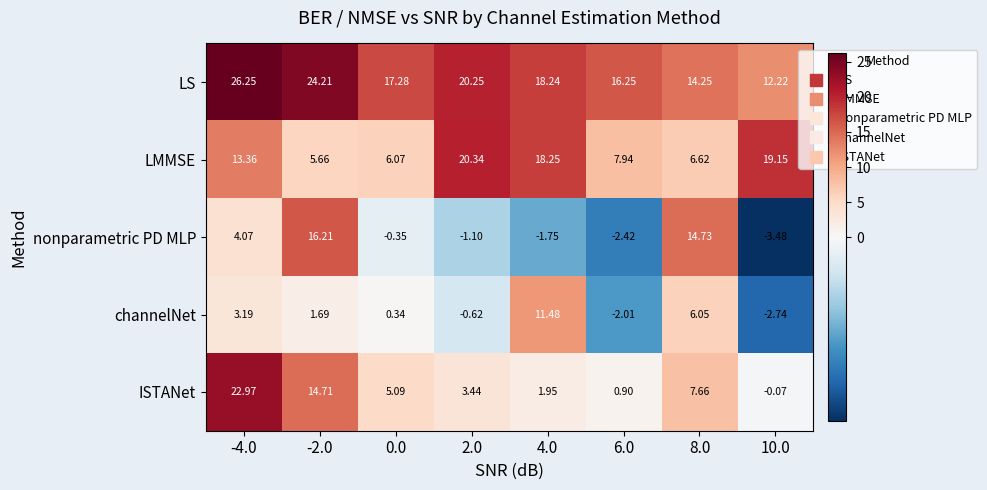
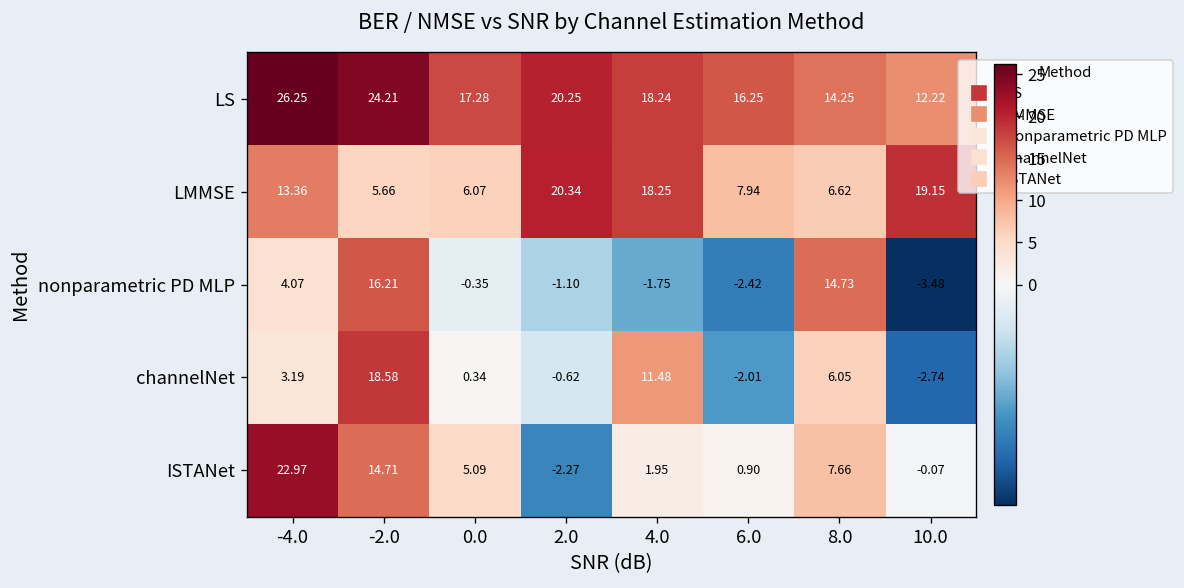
  {
    "LS": {
      "-4.0": 26.25,
      "-2.0": 24.21,
      "0.0": 17.28,
      "2.0": 20.25,
      "4.0": 18.24,
      "6.0": 16.25,
      "8.0": 14.25,
      "10.0": 12.22
    },
    "LMMSE": {
      "-4.0": 13.36,
      "-2.0": 5.66,
      "0.0": 6.07,
      "2.0": 20.34,
      "4.0": 18.25,
      "6.0": 7.94,
      "8.0": 6.62,
      "10.0": 19.15
    },
    "nonparametric PD MLP": {
      "-4.0": 4.07,
      "-2.0": 16.21,
      "0.0": -0.35,
      "2.0": -1.10,
      "4.0": -1.75,
      "6.0": -2.42,
      "8.0": 14.73,
      "10.0": -3.48
    },
    "channelNet": {
      "-4.0": 3.19,
-     "-2.0": 1.69,
+     "-2.0": 18.58,
      "0.0": 0.34,
      "2.0": -0.62,
      "4.0": 11.48,
      "6.0": -2.01,
      "8.0": 6.05,
      "10.0": -2.74
    },
    "ISTANet": {
      "-4.0": 22.97,
      "-2.0": 14.71,
      "0.0": 5.09,
-     "2.0": 3.44,
+     "2.0": -2.27,
      "4.0": 1.95,
      "6.0": 0.90,
      "8.0": 7.66,
      "10.0": -0.07
    }
  }
